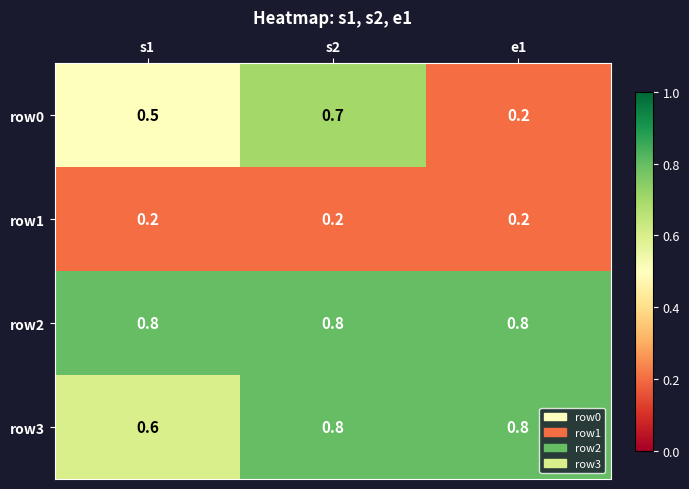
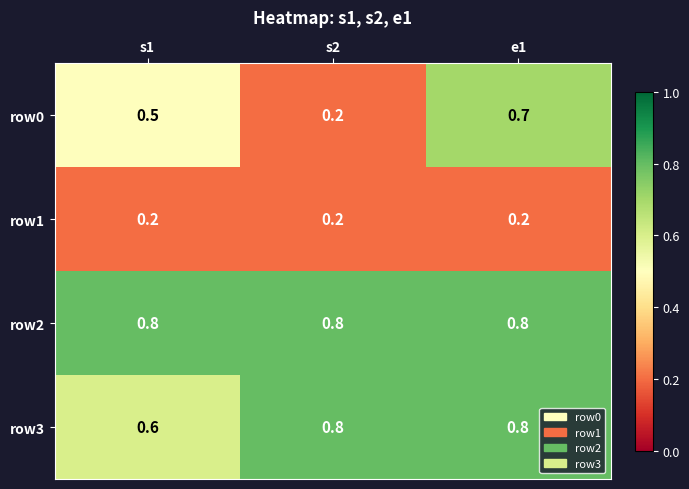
  {
    "row0": {
      "s1": 0.5,
-     "s2": 0.7,
-     "e1": 0.2
+     "s2": 0.2,
+     "e1": 0.7
    },
    "row1": {
      "s1": 0.2,
      "s2": 0.2,
      "e1": 0.2
    },
    "row2": {
      "s1": 0.8,
      "s2": 0.8,
      "e1": 0.8
    },
    "row3": {
      "s1": 0.6,
      "s2": 0.8,
      "e1": 0.8
    }
  }
